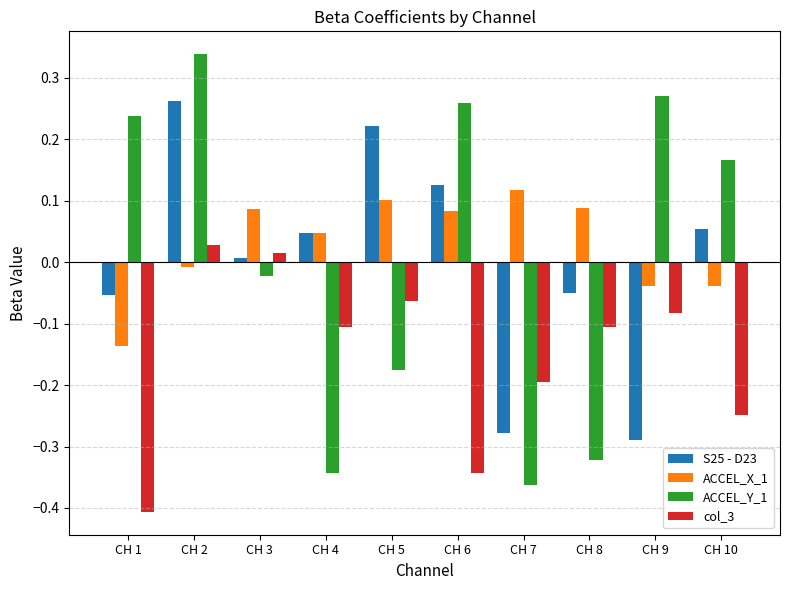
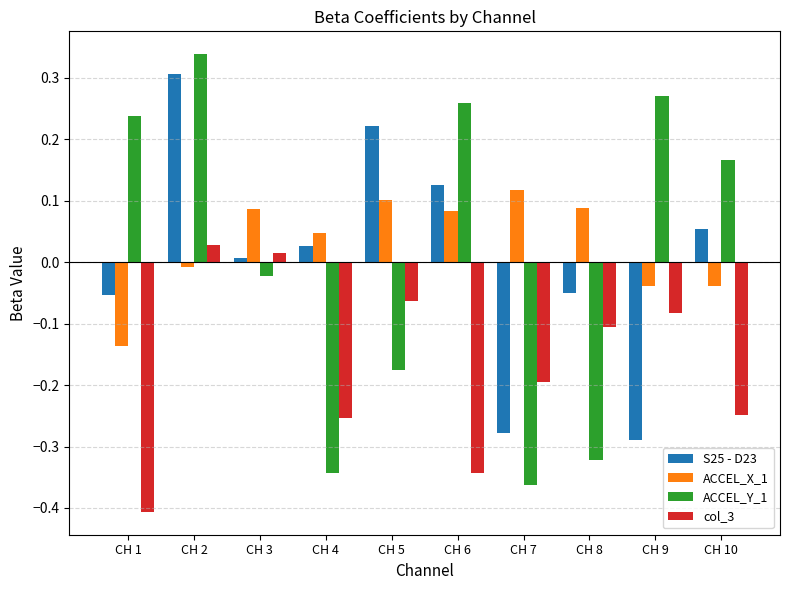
  {
    "S25 - D23": {
      "CH 1": -0.05,
-     "CH 2": 0.26,
+     "CH 2": 0.31,
      "CH 3": 0.01,
-     "CH 4": 0.05,
+     "CH 4": 0.03,
      "CH 5": 0.22,
      "CH 6": 0.13,
      "CH 7": -0.28,
      "CH 8": -0.05,
      "CH 9": -0.29,
      "CH 10": 0.05
    },
    "ACCEL_X_1": {
      "CH 1": -0.14,
      "CH 2": -0.01,
      "CH 3": 0.09,
      "CH 4": 0.05,
      "CH 5": 0.10,
      "CH 6": 0.08,
      "CH 7": 0.12,
      "CH 8": 0.09,
      "CH 9": -0.04,
      "CH 10": -0.04
    },
    "ACCEL_Y_1": {
      "CH 1": 0.24,
      "CH 2": 0.34,
      "CH 3": -0.02,
      "CH 4": -0.34,
      "CH 5": -0.18,
      "CH 6": 0.26,
      "CH 7": -0.36,
      "CH 8": -0.32,
      "CH 9": 0.27,
      "CH 10": 0.17
    },
    "col_3": {
      "CH 1": -0.41,
      "CH 2": 0.03,
      "CH 3": 0.02,
-     "CH 4": -0.11,
+     "CH 4": -0.25,
      "CH 5": -0.06,
      "CH 6": -0.34,
      "CH 7": -0.19,
      "CH 8": -0.11,
      "CH 9": -0.08,
      "CH 10": -0.25
    }
  }
